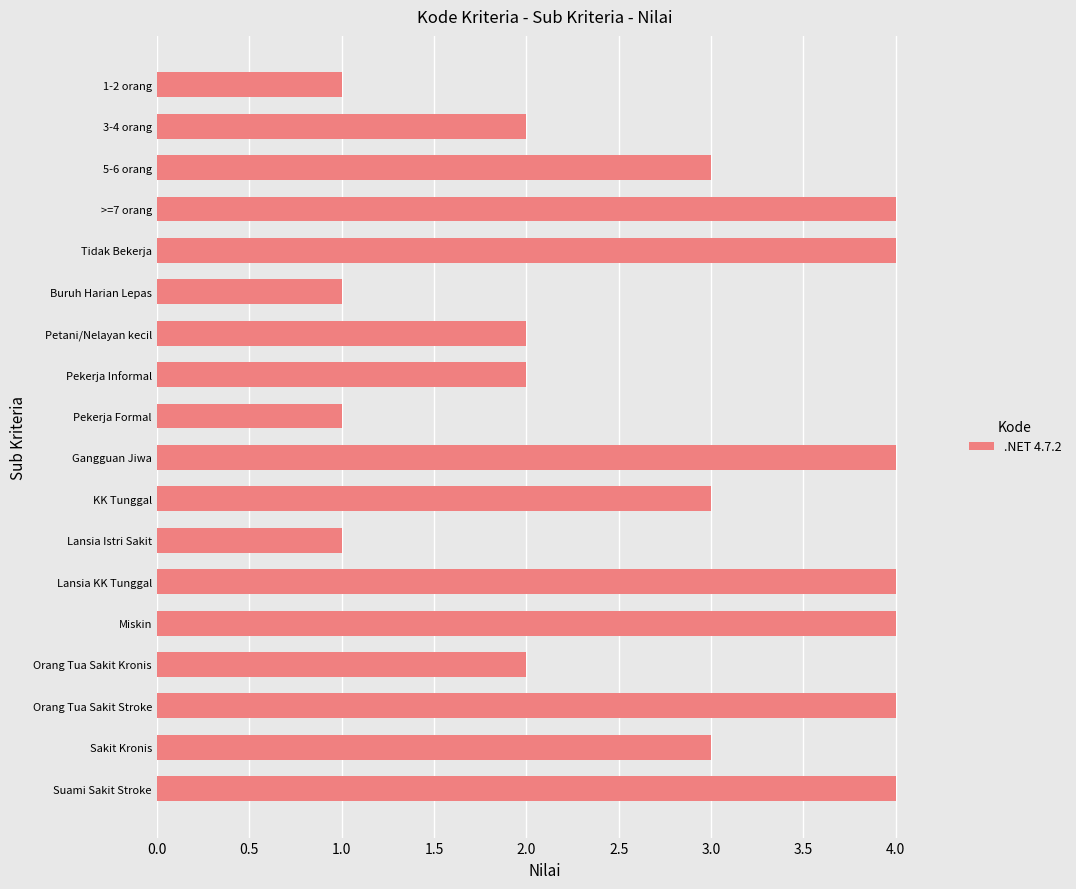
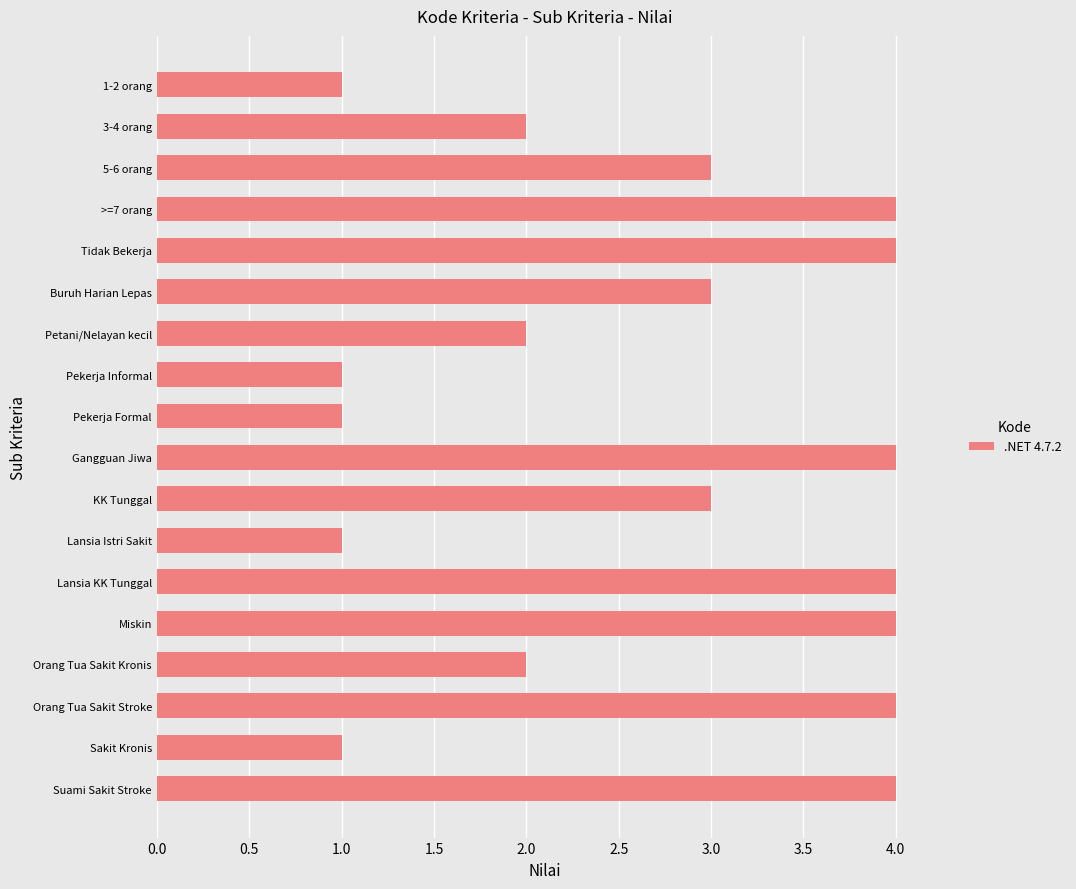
  {
    "1-2 orang": 1,
    "3-4 orang": 2,
    "5-6 orang": 3,
    ">=7 orang": 4,
    "Tidak Bekerja": 4,
-   "Buruh Harian Lepas": 1,
+   "Buruh Harian Lepas": 3,
    "Petani/Nelayan kecil": 2,
-   "Pekerja Informal": 2,
+   "Pekerja Informal": 1,
    "Pekerja Formal": 1,
    "Gangguan Jiwa": 4,
    "KK Tunggal": 3,
    "Lansia Istri Sakit": 1,
    "Lansia KK Tunggal": 4,
    "Miskin": 4,
    "Orang Tua Sakit Kronis": 2,
    "Orang Tua Sakit Stroke": 4,
-   "Sakit Kronis": 3,
+   "Sakit Kronis": 1,
    "Suami Sakit Stroke": 4
  }
